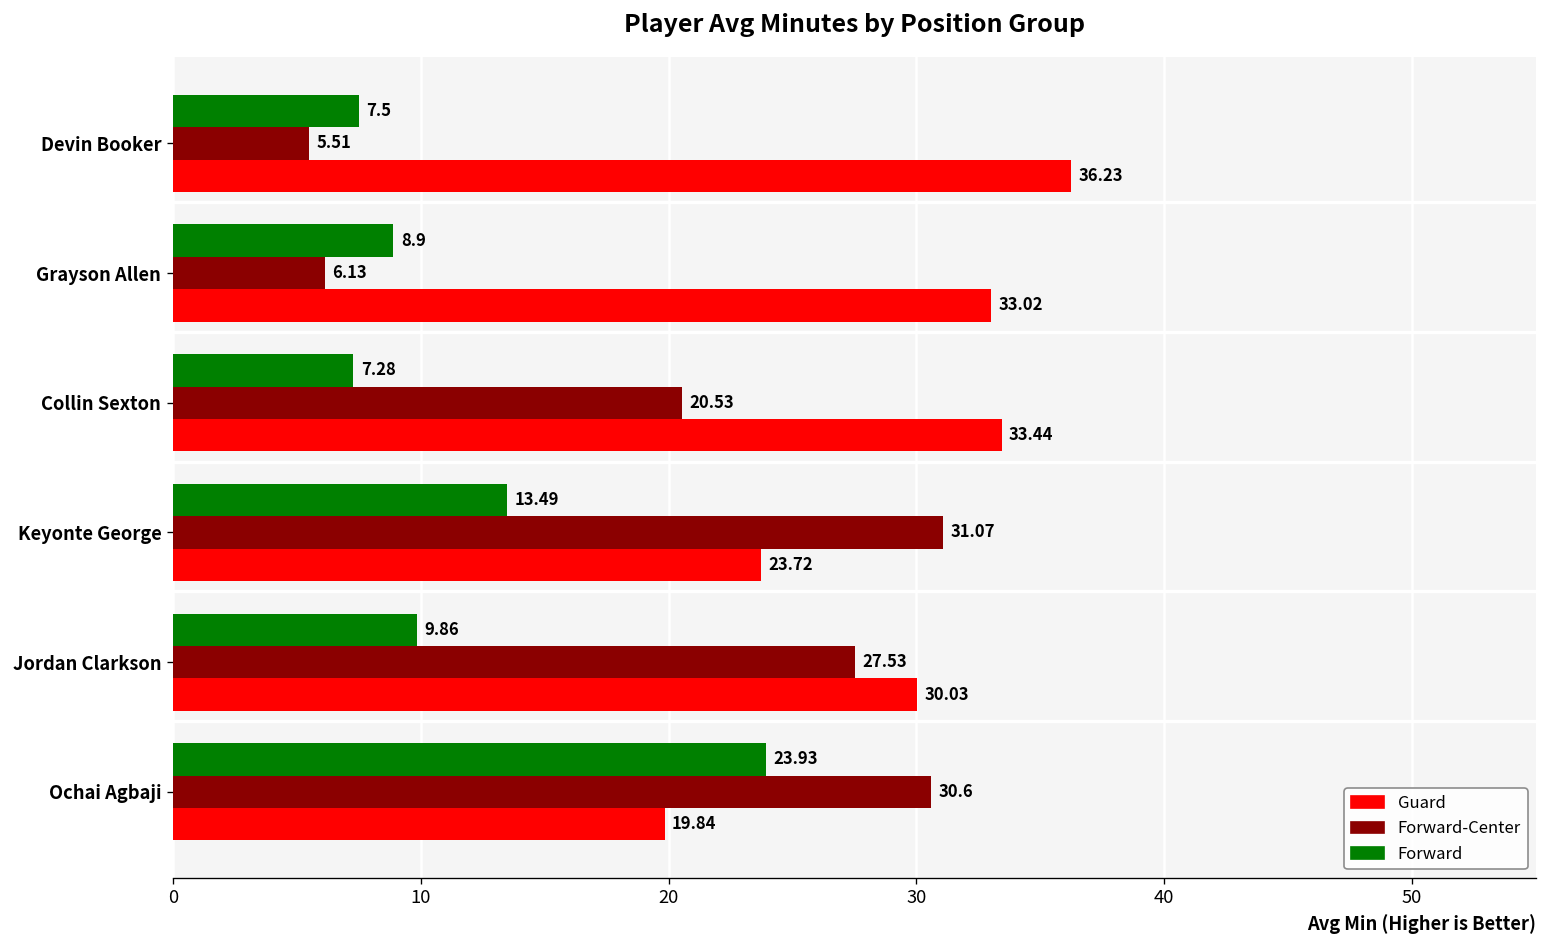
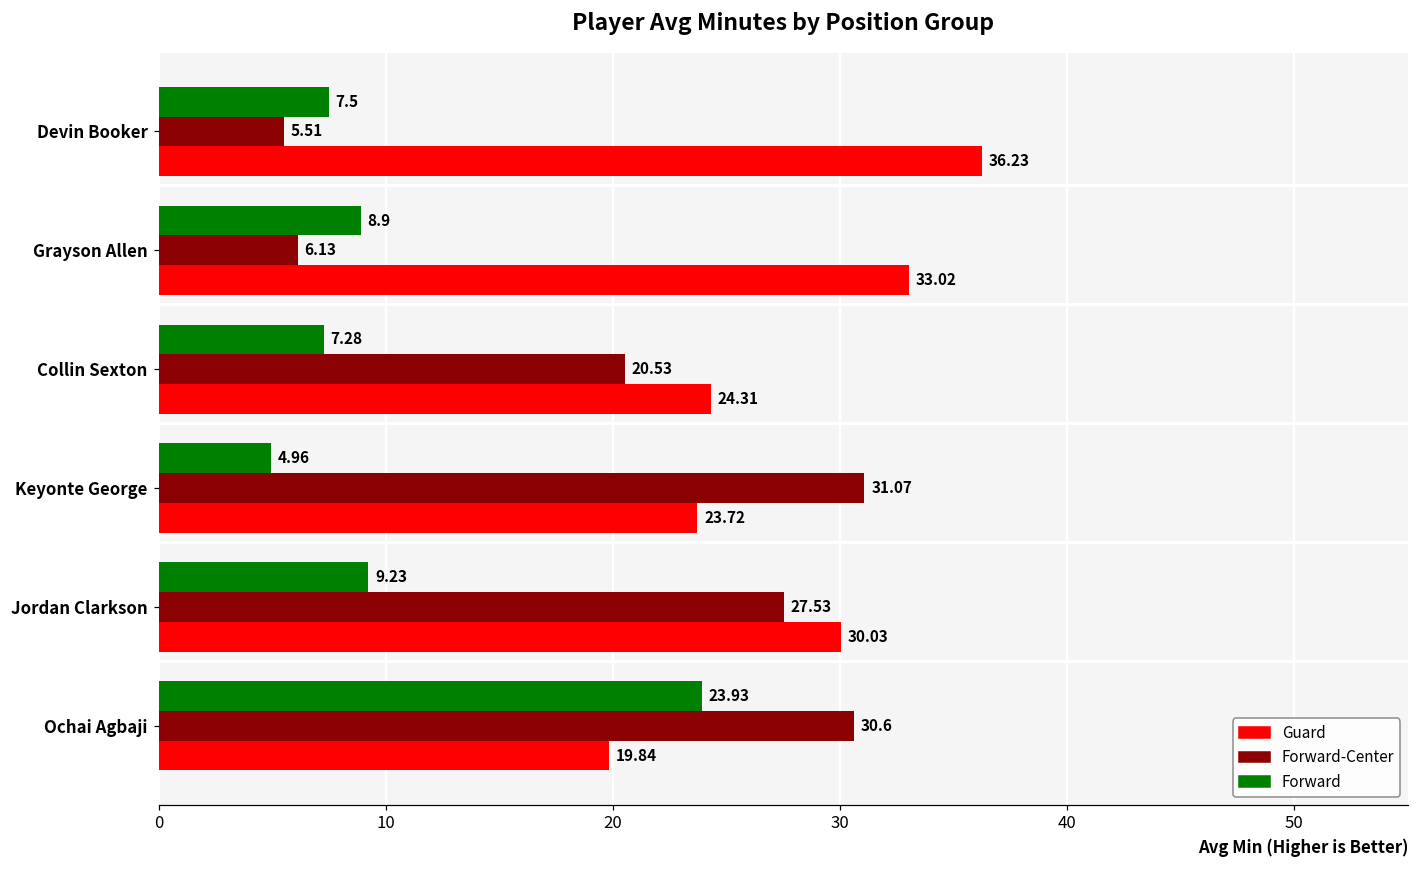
  {
    "Guard": {
      "Devin Booker": 36.23,
      "Grayson Allen": 33.02,
-     "Collin Sexton": 33.44,
+     "Collin Sexton": 24.31,
      "Keyonte George": 23.72,
      "Jordan Clarkson": 30.03,
      "Ochai Agbaji": 19.84
    },
    "Forward-Center": {
      "Devin Booker": 5.51,
      "Grayson Allen": 6.13,
      "Collin Sexton": 20.53,
      "Keyonte George": 31.07,
      "Jordan Clarkson": 27.53,
      "Ochai Agbaji": 30.6
    },
    "Forward": {
      "Devin Booker": 7.5,
      "Grayson Allen": 8.9,
      "Collin Sexton": 7.28,
-     "Keyonte George": 13.49,
-     "Jordan Clarkson": 9.86,
+     "Keyonte George": 4.96,
+     "Jordan Clarkson": 9.23,
      "Ochai Agbaji": 23.93
    }
  }
